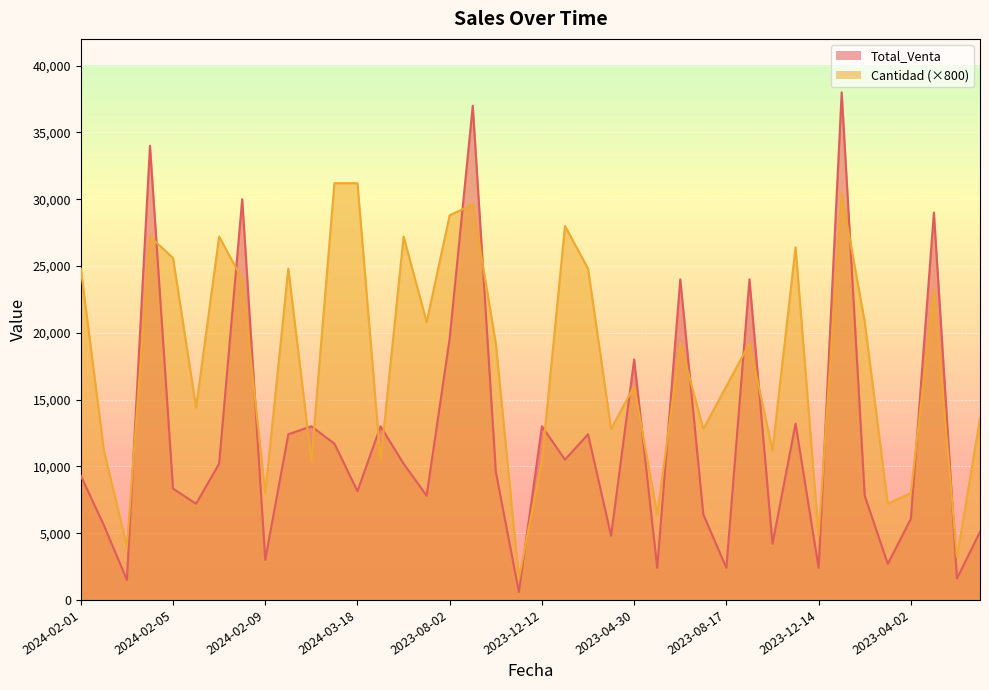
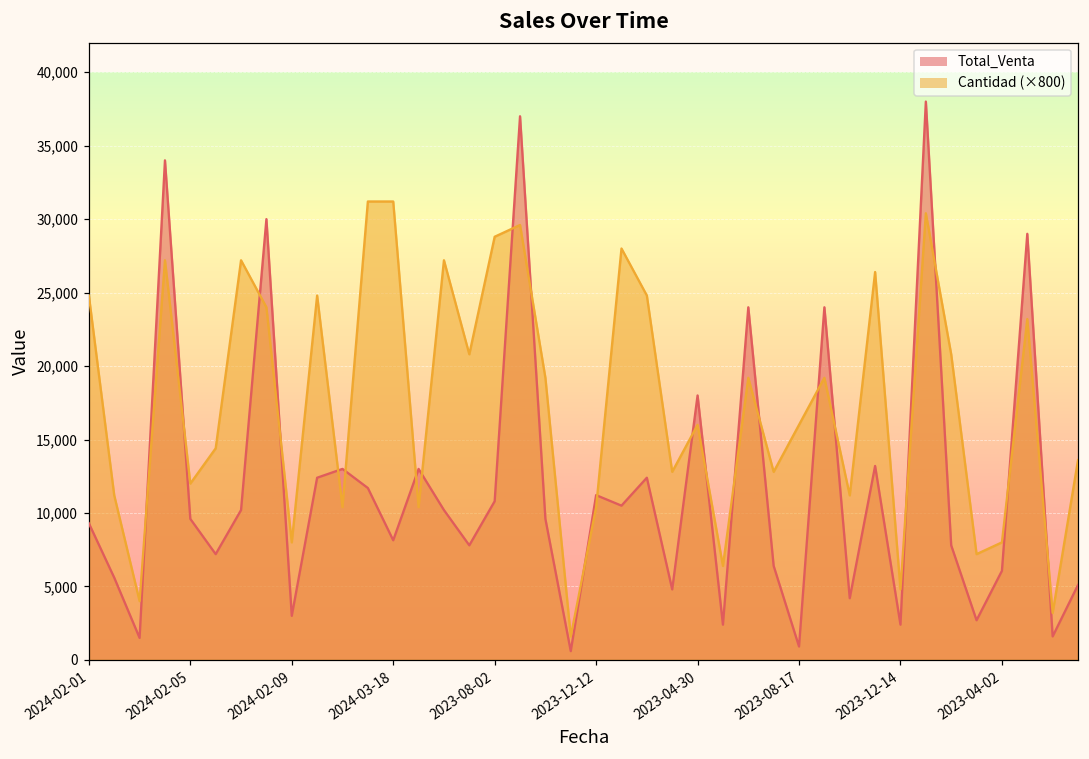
  {
    "Total_Venta": {
      "2024-02-01": "9,300",
-     "2024-02-05": "8,300",
+     "2024-02-05": "9,600",
      "2024-02-09": "3,000",
      "2024-03-18": "8,100",
-     "2023-08-02": "19,600",
-     "2023-12-12": "13,000",
+     "2023-08-02": "10,800",
+     "2023-12-12": "11,200",
      "2023-04-30": "18,000",
-     "2023-08-17": "2,400",
+     "2023-08-17": "900",
      "2023-12-14": "2,400",
      "2023-04-02": "6,100"
    },
    "Cantidad (×800)": {
      "2024-02-01": "24,800",
-     "2024-02-05": "25,600",
+     "2024-02-05": "12,000",
      "2024-02-09": "8,000",
      "2024-03-18": "31,200",
      "2023-08-02": "28,800",
      "2023-12-12": "10,400",
      "2023-04-30": "16,000",
      "2023-08-17": "16,000",
      "2023-12-14": "4,800",
      "2023-04-02": "8,000"
    }
  }
